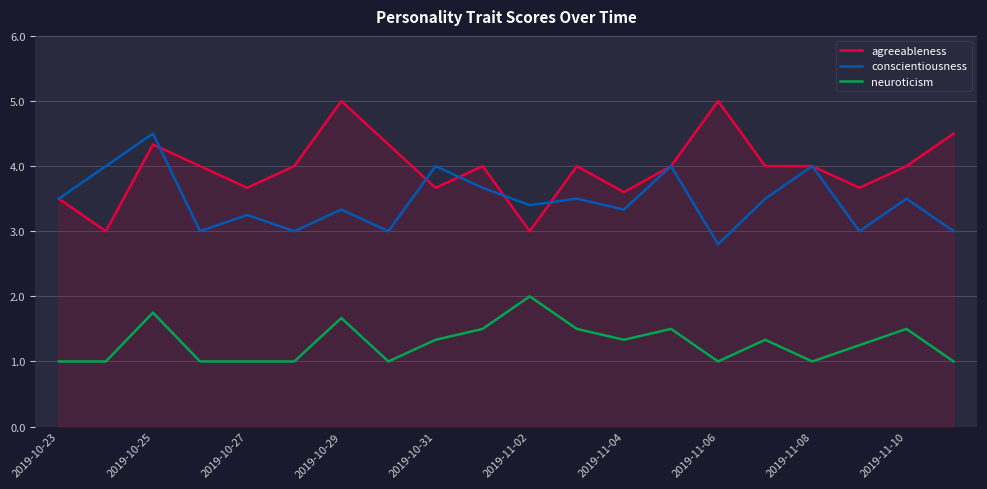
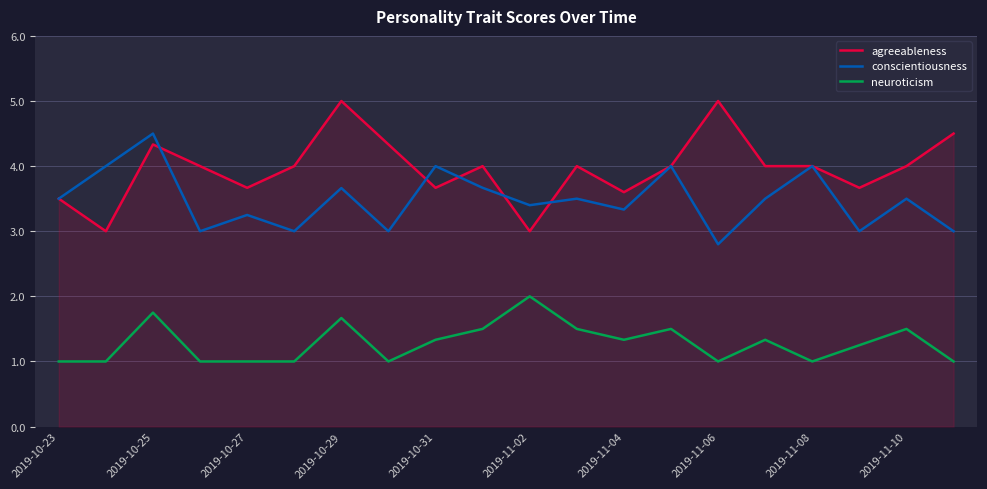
  {
    "agreeableness": {
      "2019-10-25": 4.3,
      "2019-10-27": 3.7,
      "2019-10-29": 5.0,
      "2019-10-31": 3.7,
      "2019-11-02": 3.0,
      "2019-11-04": 3.6,
      "2019-11-06": 5.0,
      "2019-11-10": 4.0
    },
    "conscientiousness": {
      "2019-10-25": 4.5,
      "2019-10-27": 3.3,
-     "2019-10-29": 3.3,
+     "2019-10-29": 3.7,
      "2019-10-31": 4.0,
      "2019-11-02": 3.4,
      "2019-11-04": 3.3,
      "2019-11-06": 2.8,
      "2019-11-10": 3.5
    },
    "neuroticism": {
      "2019-10-23": 1.0,
      "2019-10-25": 1.8,
      "2019-10-27": 1.0,
      "2019-10-29": 1.7,
      "2019-10-31": 1.3,
      "2019-11-02": 2.0,
      "2019-11-04": 1.3,
      "2019-11-06": 1.0,
      "2019-11-08": 1.0,
      "2019-11-10": 1.5
    }
  }
